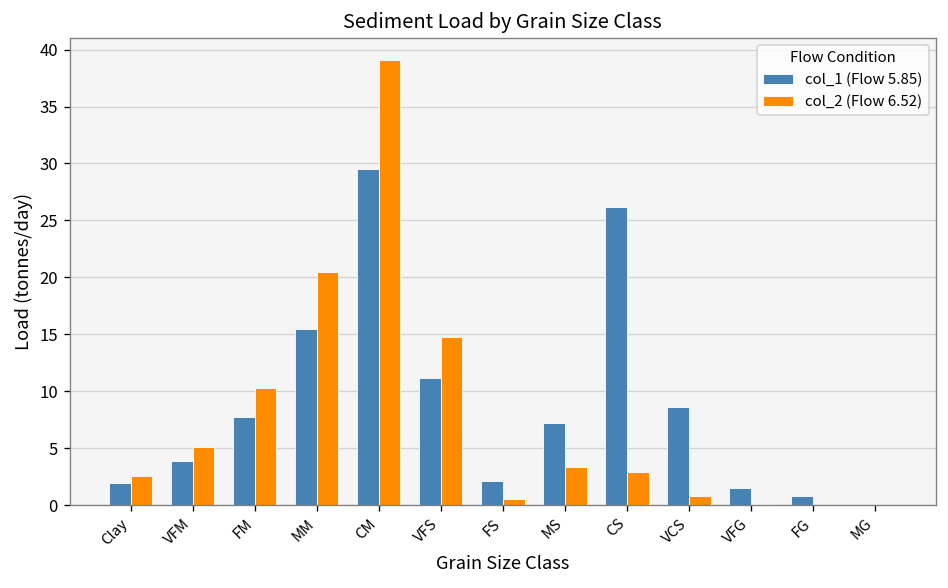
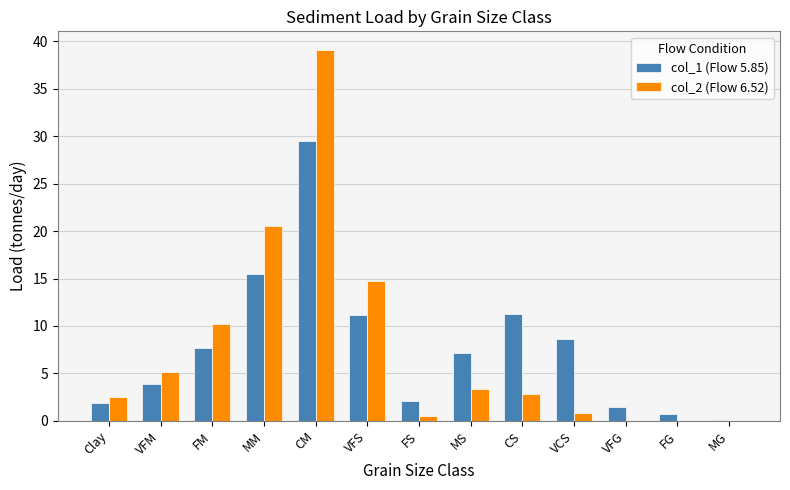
  {
    "col_1 (Flow 5.85)": {
      "Clay": 2,
      "VFM": 4,
      "FM": 8,
      "MM": 15,
      "CM": 29,
      "VFS": 11,
      "FS": 2,
      "MS": 7,
-     "CS": 26,
+     "CS": 11,
      "VCS": 9,
      "VFG": 2,
      "FG": 1
    },
    "col_2 (Flow 6.52)": {
      "Clay": 3,
      "VFM": 5,
      "FM": 10,
      "MM": 21,
      "CM": 39,
      "VFS": 15,
      "FS": 1,
      "MS": 3,
      "CS": 3,
      "VCS": 1,
      "MG": 0
    }
  }
